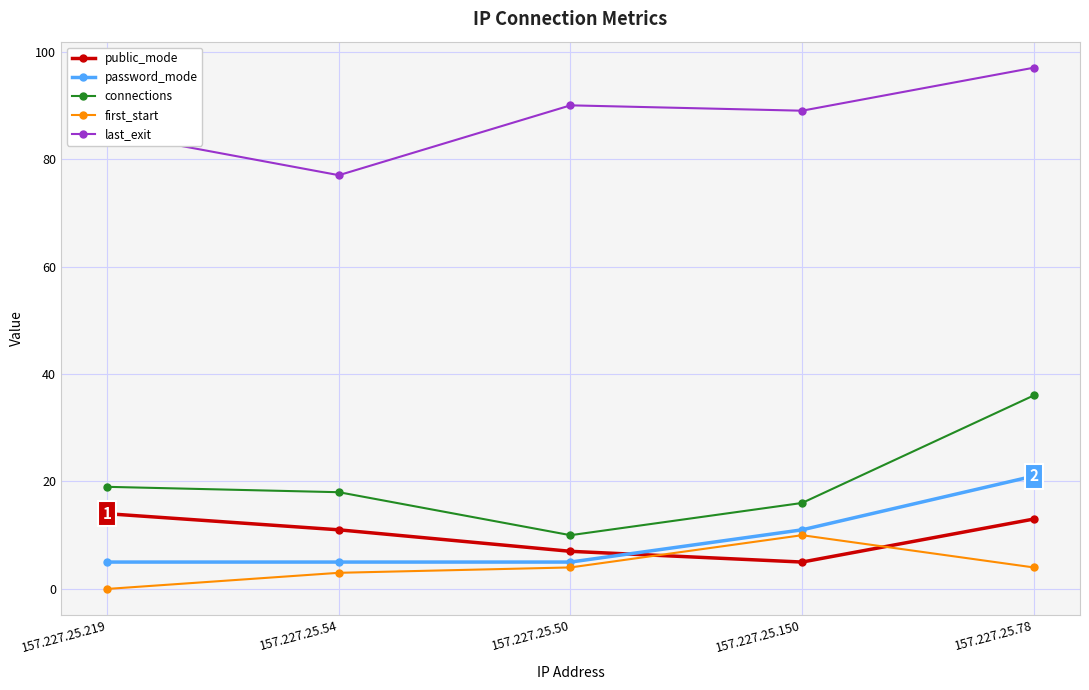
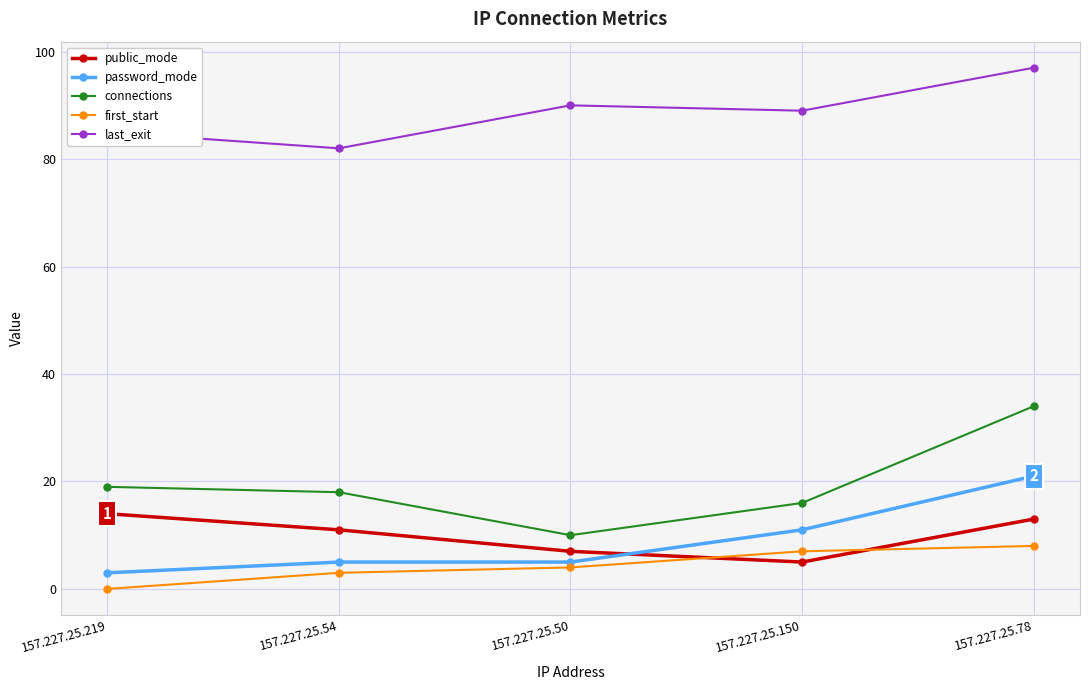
  {
    "public_mode": {
      "157.227.25.54": 11,
      "157.227.25.50": 7,
      "157.227.25.150": 5,
      "157.227.25.78": 13
    },
    "password_mode": {
-     "157.227.25.219": 5,
+     "157.227.25.219": 3,
      "157.227.25.54": 5,
      "157.227.25.50": 5,
      "157.227.25.150": 11
    },
    "connections": {
      "157.227.25.219": 19,
      "157.227.25.54": 18,
      "157.227.25.50": 10,
      "157.227.25.150": 16,
-     "157.227.25.78": 36
+     "157.227.25.78": 34
    },
    "first_start": {
      "157.227.25.219": 0,
      "157.227.25.54": 3,
      "157.227.25.50": 4,
-     "157.227.25.150": 10,
-     "157.227.25.78": 4
+     "157.227.25.150": 7,
+     "157.227.25.78": 8
    },
    "last_exit": {
-     "157.227.25.54": 77,
+     "157.227.25.54": 82,
      "157.227.25.50": 90,
      "157.227.25.150": 89,
      "157.227.25.78": 97
    }
  }
